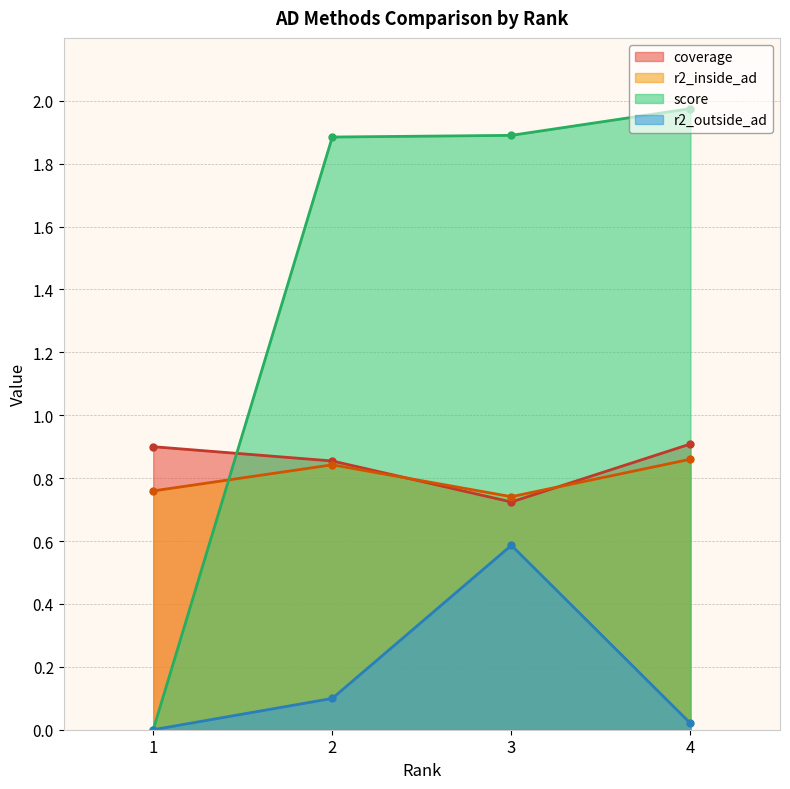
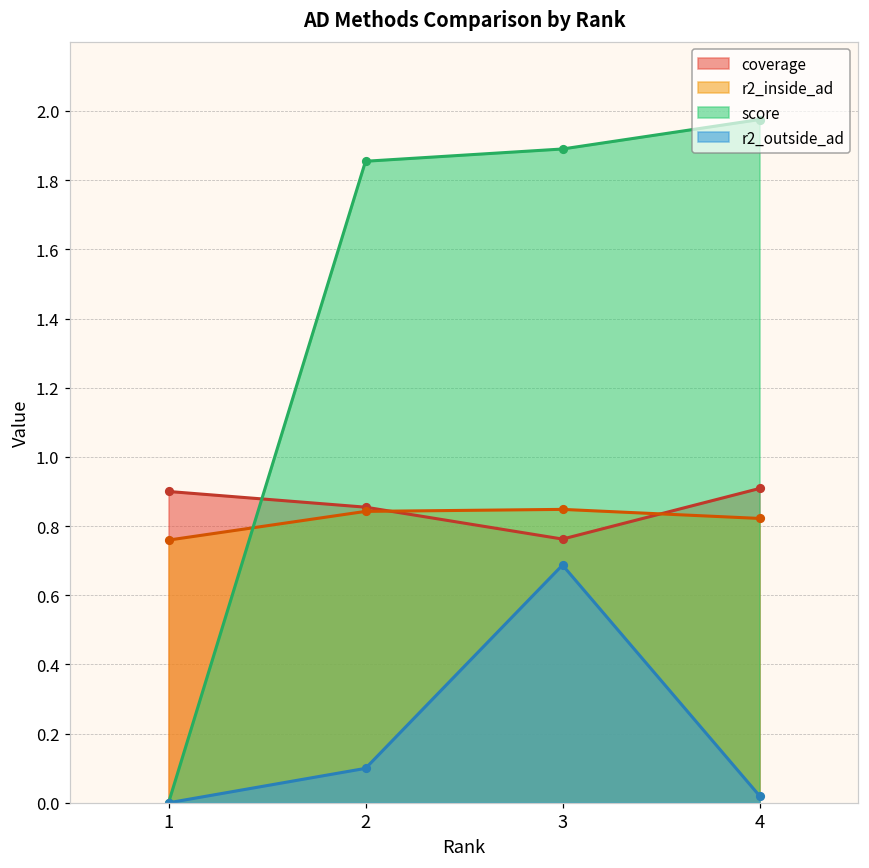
  {
    "coverage": {
      "1": 0.90,
      "2": 0.85,
-     "3": 0.72,
+     "3": 0.76,
      "4": 0.91
    },
    "r2_inside_ad": {
      "1": 0.76,
      "2": 0.84,
-     "3": 0.74,
-     "4": 0.86
+     "3": 0.85,
+     "4": 0.82
    },
    "score": {
-     "2": 1.88,
+     "2": 1.85,
      "3": 1.89
    },
    "r2_outside_ad": {
      "2": 0.10,
-     "3": 0.59,
+     "3": 0.69,
      "4": 0.02
    }
  }
